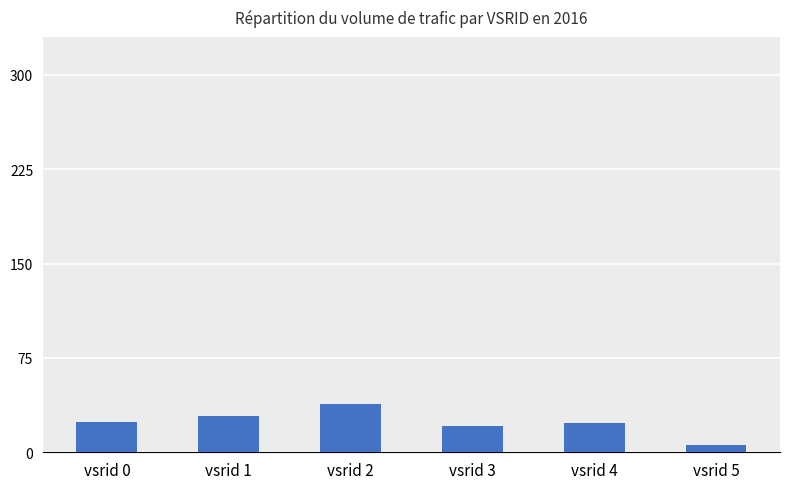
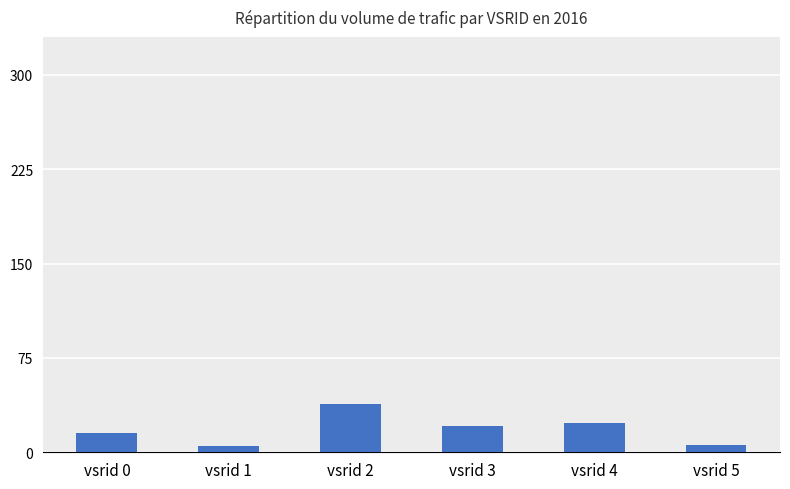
  {
-   "vsrid 0": 24,
-   "vsrid 1": 29,
+   "vsrid 0": 15,
+   "vsrid 1": 5,
    "vsrid 2": 38,
    "vsrid 3": 21,
    "vsrid 4": 23,
    "vsrid 5": 6
  }
